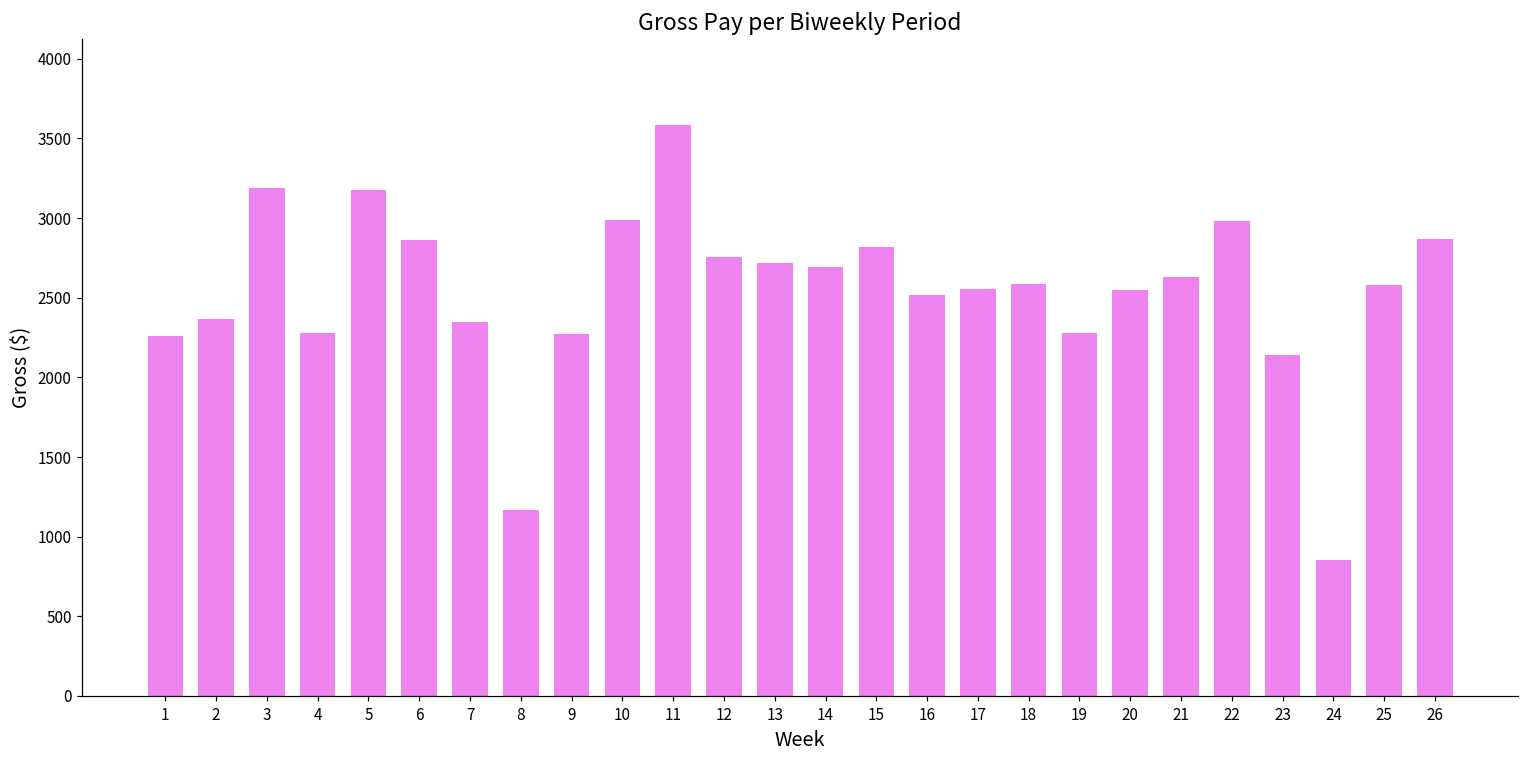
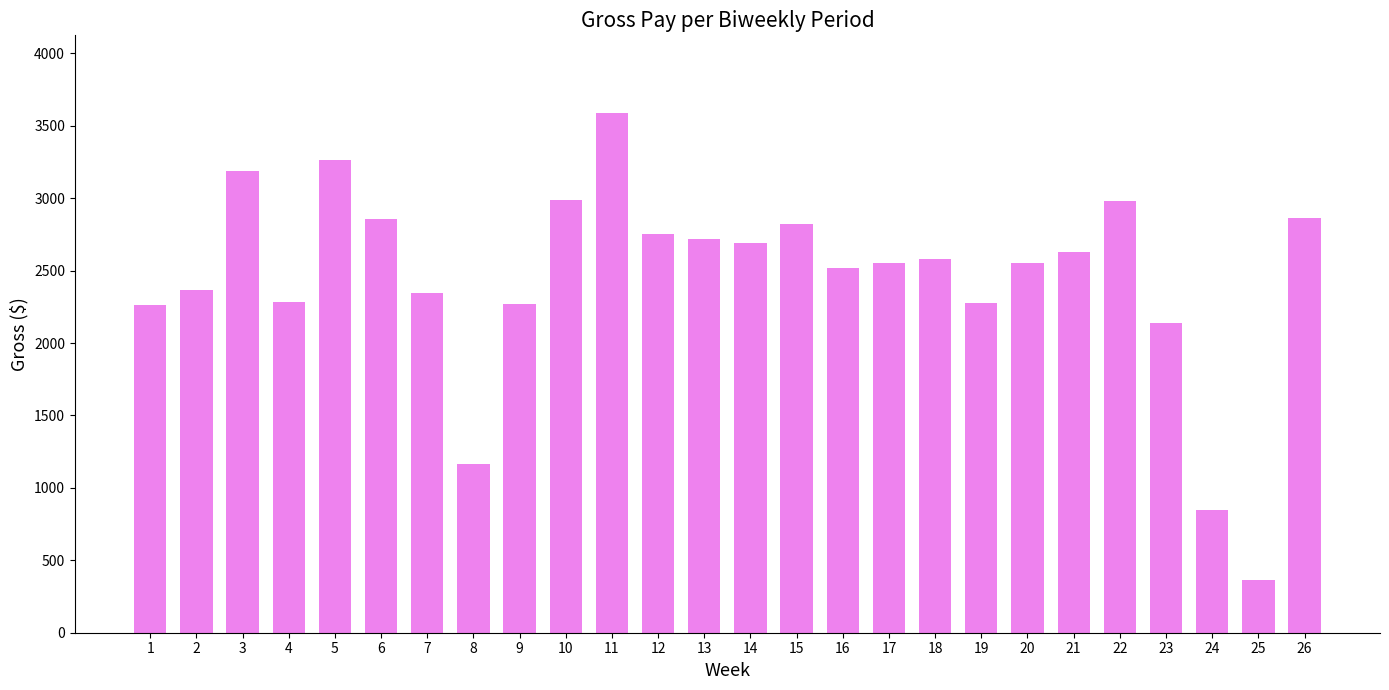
  {
    "1": 2260,
    "2": 2370,
    "3": 3190,
    "4": 2280,
-   "5": 3180,
+   "5": 3270,
    "6": 2860,
    "7": 2350,
    "8": 1170,
    "9": 2270,
    "10": 2990,
    "11": 3590,
    "12": 2750,
    "13": 2720,
    "14": 2690,
    "15": 2820,
    "16": 2520,
    "17": 2550,
    "18": 2580,
    "19": 2280,
    "20": 2550,
    "21": 2630,
    "22": 2980,
    "23": 2140,
    "24": 850,
-   "25": 2580,
+   "25": 360,
    "26": 2870
  }
